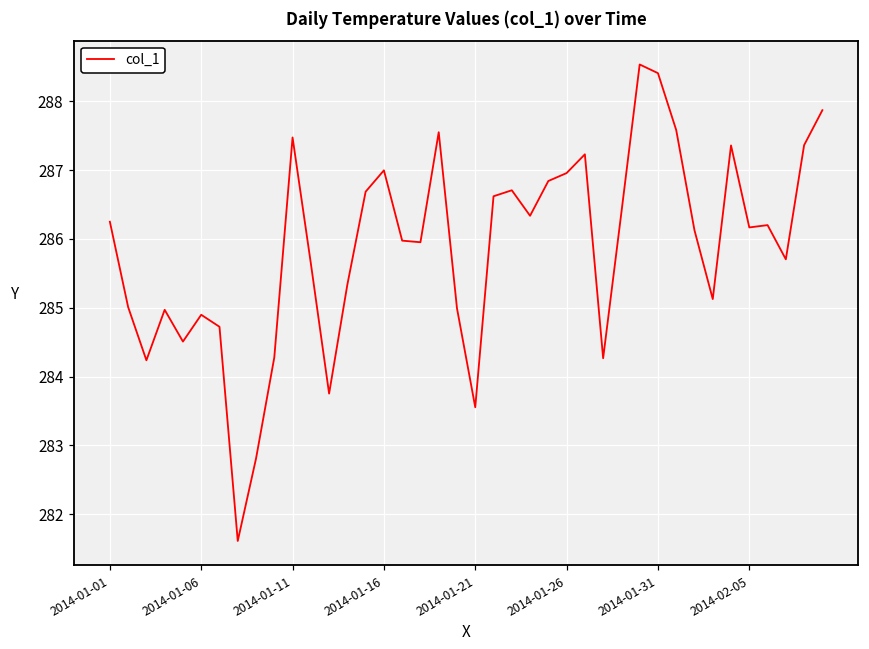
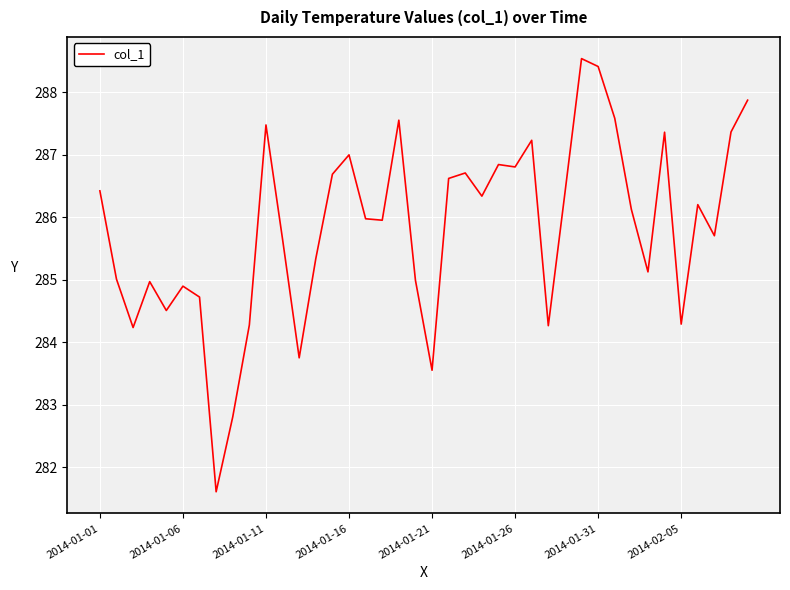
  {
-   "2014-01-01": 286.2,
+   "2014-01-01": 286.4,
    "2014-01-06": 284.9,
    "2014-01-11": 287.5,
    "2014-01-16": 287.0,
    "2014-01-21": 283.6,
-   "2014-01-26": 287.0,
+   "2014-01-26": 286.8,
    "2014-01-31": 288.4,
-   "2014-02-05": 286.2
+   "2014-02-05": 284.3
  }
